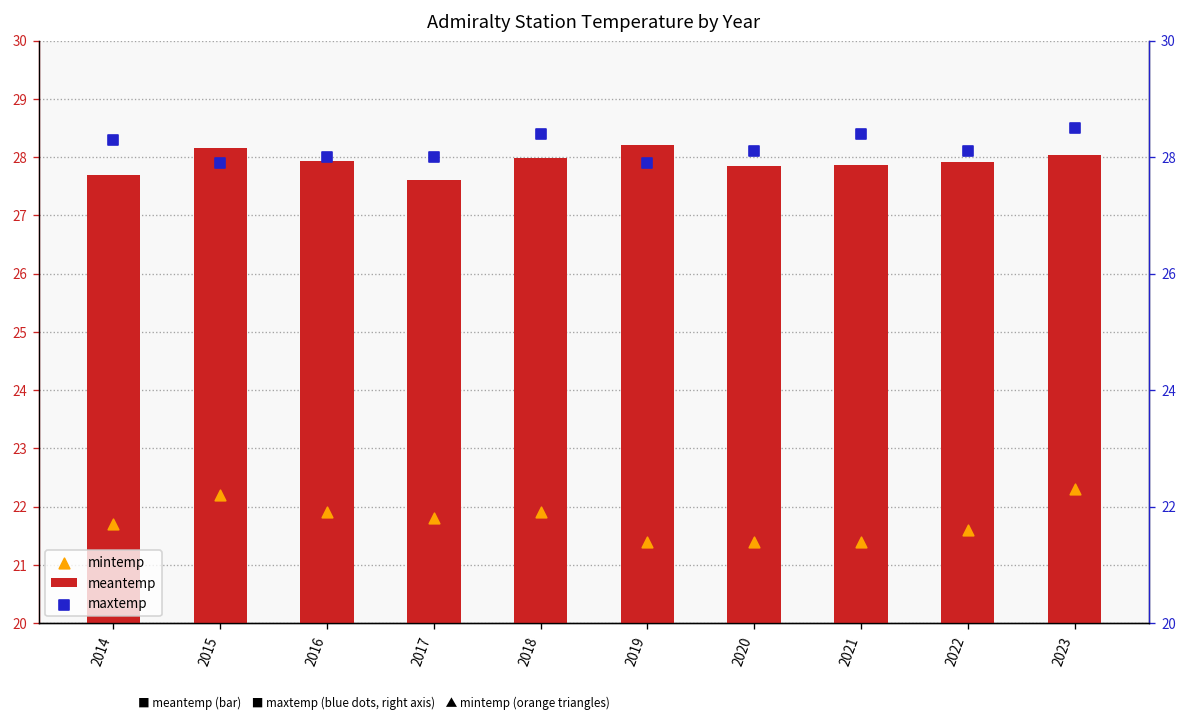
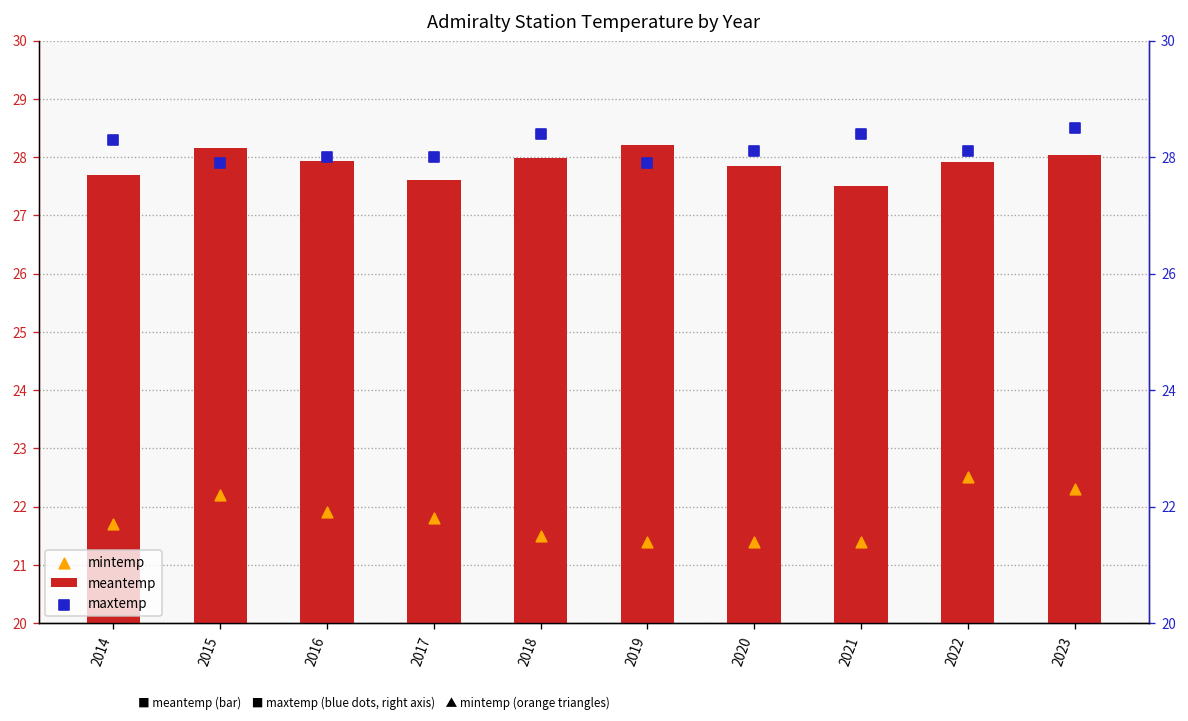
  {
    "meantemp": {
      "2014": 27.7,
      "2015": 28.2,
      "2016": 27.9,
      "2017": 27.6,
      "2018": 28.0,
      "2019": 28.2,
      "2020": 27.8,
-     "2021": 27.9,
+     "2021": 27.5,
      "2022": 27.9,
      "2023": 28.0
    },
    "mintemp": {
-     "2018": 21.9,
-     "2022": 21.6
+     "2018": 21.5,
+     "2022": 22.5
    }
  }
